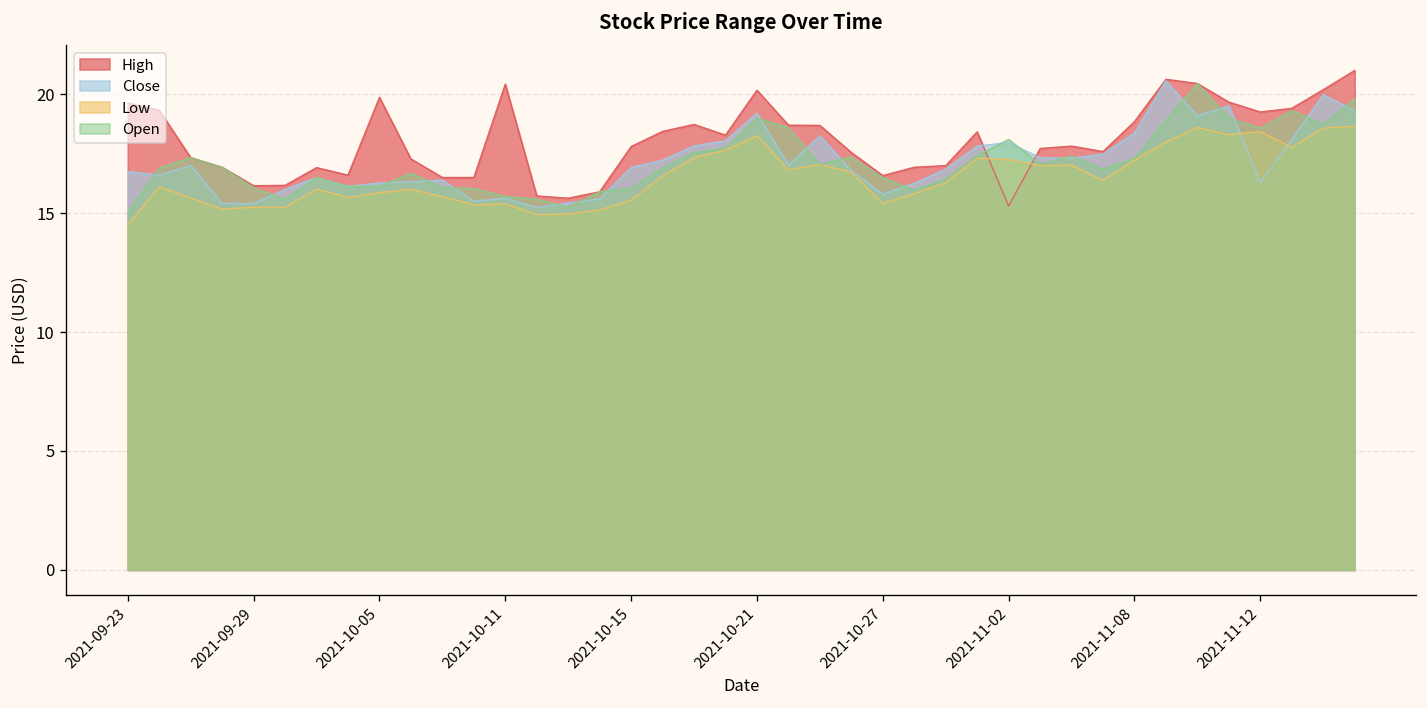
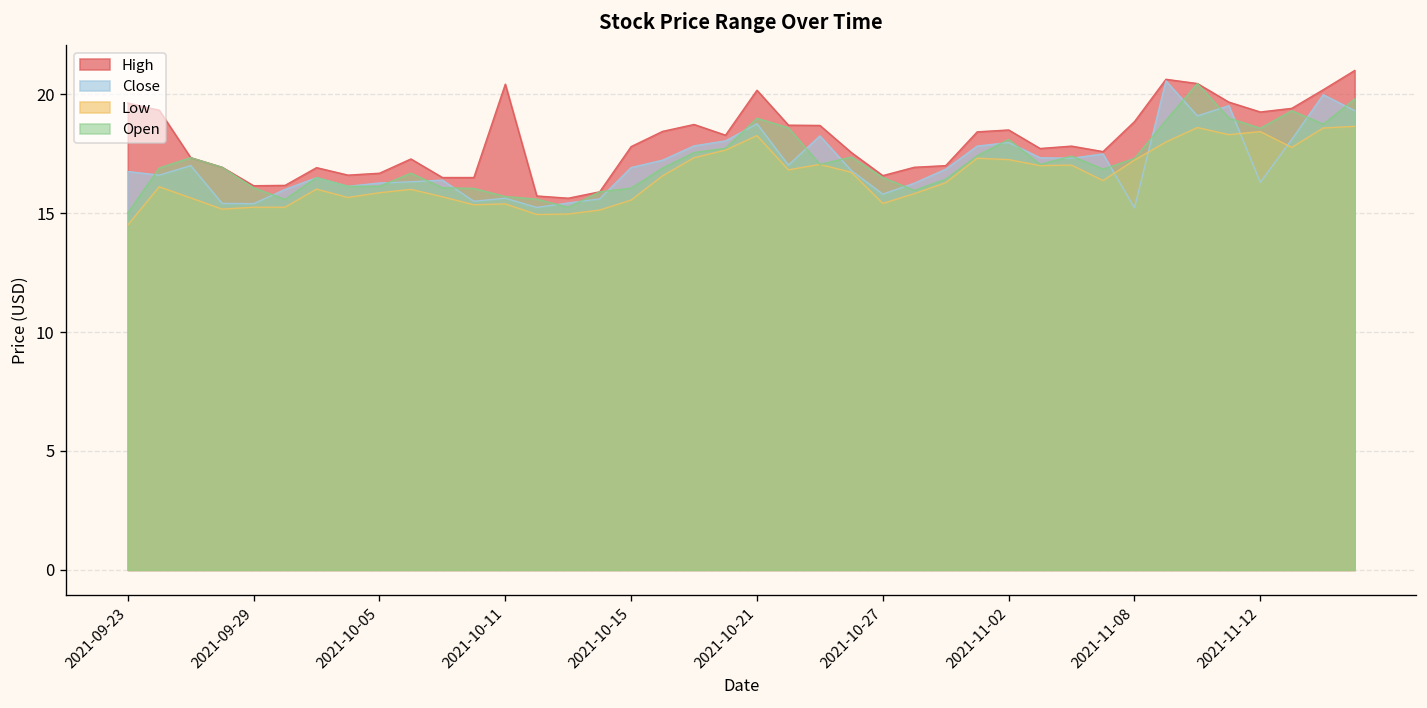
  {
    "High": {
-     "2021-10-05": 19.9,
+     "2021-10-05": 16.7,
      "2021-10-11": 20.4,
      "2021-10-15": 17.8,
      "2021-10-21": 20.2,
-     "2021-11-02": 15.3,
+     "2021-11-02": 18.5,
      "2021-11-08": 18.9,
      "2021-11-12": 19.3
    },
    "Close": {
      "2021-09-23": 16.8,
      "2021-09-29": 15.4,
      "2021-10-05": 16.3,
      "2021-10-15": 16.9,
-     "2021-10-21": 19.2,
+     "2021-10-21": 18.8,
      "2021-10-27": 15.8,
      "2021-11-02": 18.0,
-     "2021-11-08": 18.4,
+     "2021-11-08": 15.2,
      "2021-11-12": 16.3
    },
    "Low": {
      "2021-09-23": 14.5,
      "2021-09-29": 15.3,
      "2021-10-05": 15.9,
      "2021-10-11": 15.4,
      "2021-10-15": 15.6,
      "2021-10-21": 18.3,
      "2021-10-27": 15.4,
      "2021-11-02": 17.3,
      "2021-11-12": 18.4
    },
    "Open": {
      "2021-09-23": 15.0,
      "2021-10-05": 16.1,
      "2021-10-15": 16.0,
      "2021-10-21": 19.0,
      "2021-11-02": 18.1,
      "2021-11-12": 18.6
    }
  }
